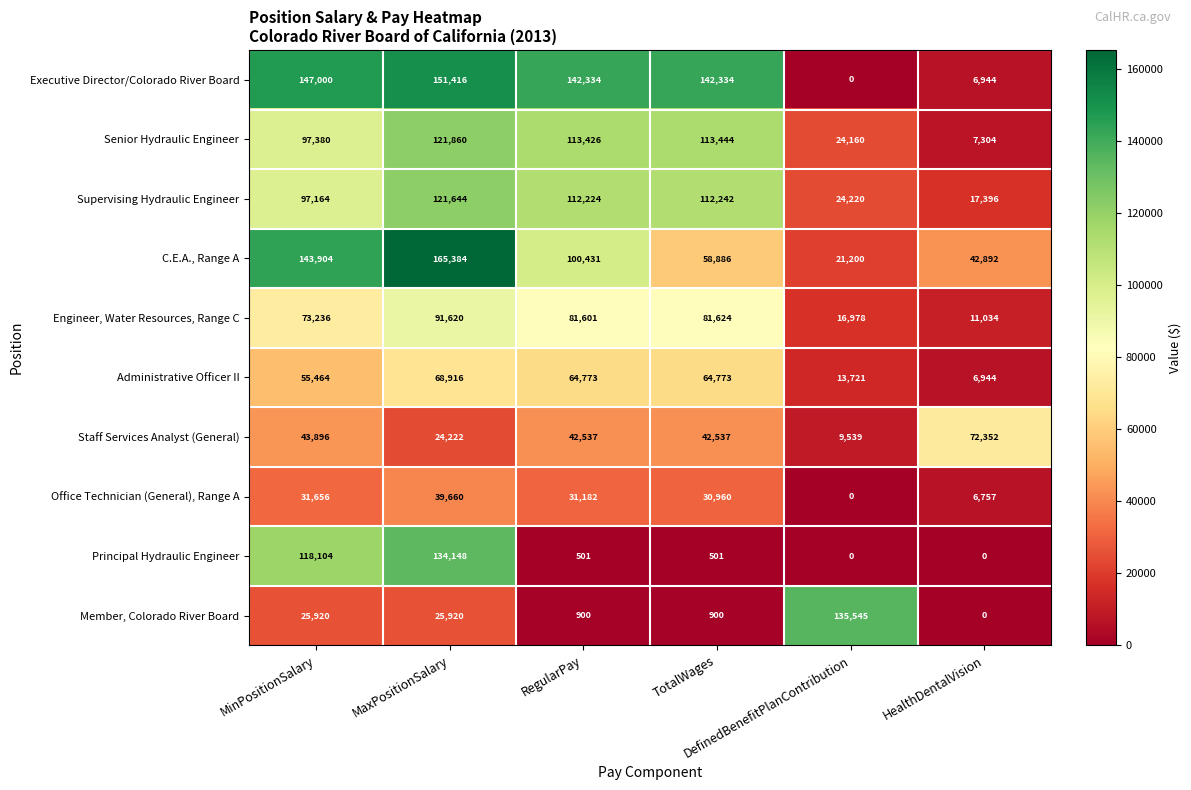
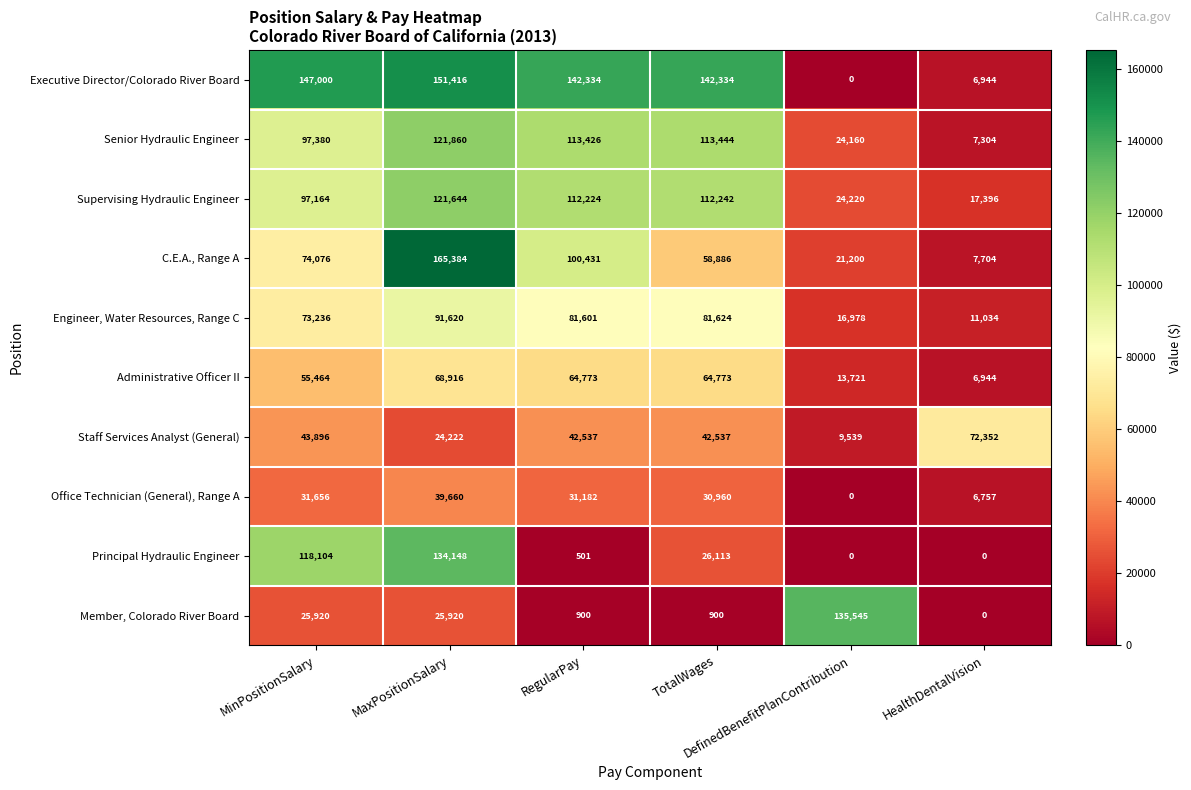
  {
    "Executive Director/Colorado River Board": {
      "MinPositionSalary": "147,000",
      "MaxPositionSalary": "151,416",
      "RegularPay": "142,334",
      "TotalWages": "142,334",
      "DefinedBenefitPlanContribution": "0",
      "HealthDentalVision": "6,944"
    },
    "Senior Hydraulic Engineer": {
      "MinPositionSalary": "97,380",
      "MaxPositionSalary": "121,860",
      "RegularPay": "113,426",
      "TotalWages": "113,444",
      "DefinedBenefitPlanContribution": "24,160",
      "HealthDentalVision": "7,304"
    },
    "Supervising Hydraulic Engineer": {
      "MinPositionSalary": "97,164",
      "MaxPositionSalary": "121,644",
      "RegularPay": "112,224",
      "TotalWages": "112,242",
      "DefinedBenefitPlanContribution": "24,220",
      "HealthDentalVision": "17,396"
    },
    "C.E.A., Range A": {
-     "MinPositionSalary": "143,904",
+     "MinPositionSalary": "74,076",
      "MaxPositionSalary": "165,384",
      "RegularPay": "100,431",
      "TotalWages": "58,886",
      "DefinedBenefitPlanContribution": "21,200",
-     "HealthDentalVision": "42,892"
+     "HealthDentalVision": "7,704"
    },
    "Engineer, Water Resources, Range C": {
      "MinPositionSalary": "73,236",
      "MaxPositionSalary": "91,620",
      "RegularPay": "81,601",
      "TotalWages": "81,624",
      "DefinedBenefitPlanContribution": "16,978",
      "HealthDentalVision": "11,034"
    },
    "Administrative Officer II": {
      "MinPositionSalary": "55,464",
      "MaxPositionSalary": "68,916",
      "RegularPay": "64,773",
      "TotalWages": "64,773",
      "DefinedBenefitPlanContribution": "13,721",
      "HealthDentalVision": "6,944"
    },
    "Staff Services Analyst (General)": {
      "MinPositionSalary": "43,896",
      "MaxPositionSalary": "24,222",
      "RegularPay": "42,537",
      "TotalWages": "42,537",
      "DefinedBenefitPlanContribution": "9,539",
      "HealthDentalVision": "72,352"
    },
    "Office Technician (General), Range A": {
      "MinPositionSalary": "31,656",
      "MaxPositionSalary": "39,660",
      "RegularPay": "31,182",
      "TotalWages": "30,960",
      "DefinedBenefitPlanContribution": "0",
      "HealthDentalVision": "6,757"
    },
    "Principal Hydraulic Engineer": {
      "MinPositionSalary": "118,104",
      "MaxPositionSalary": "134,148",
      "RegularPay": "501",
-     "TotalWages": "501",
+     "TotalWages": "26,113",
      "DefinedBenefitPlanContribution": "0",
      "HealthDentalVision": "0"
    },
    "Member, Colorado River Board": {
      "MinPositionSalary": "25,920",
      "MaxPositionSalary": "25,920",
      "RegularPay": "900",
      "TotalWages": "900",
      "DefinedBenefitPlanContribution": "135,545",
      "HealthDentalVision": "0"
    }
  }
